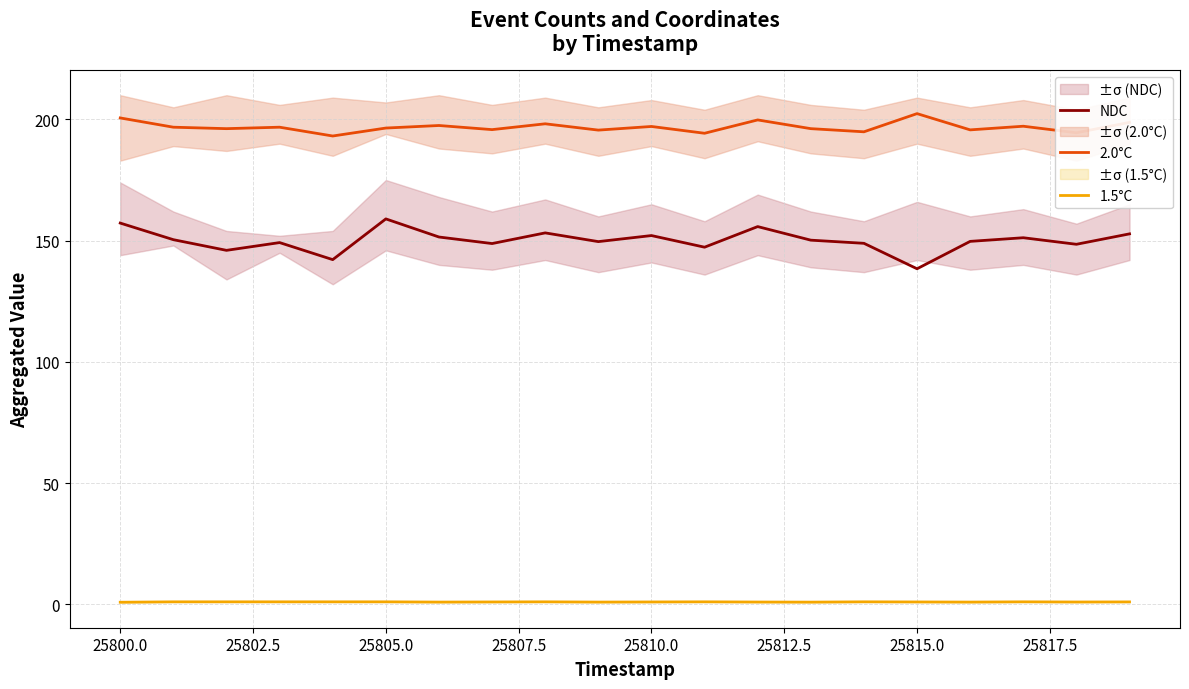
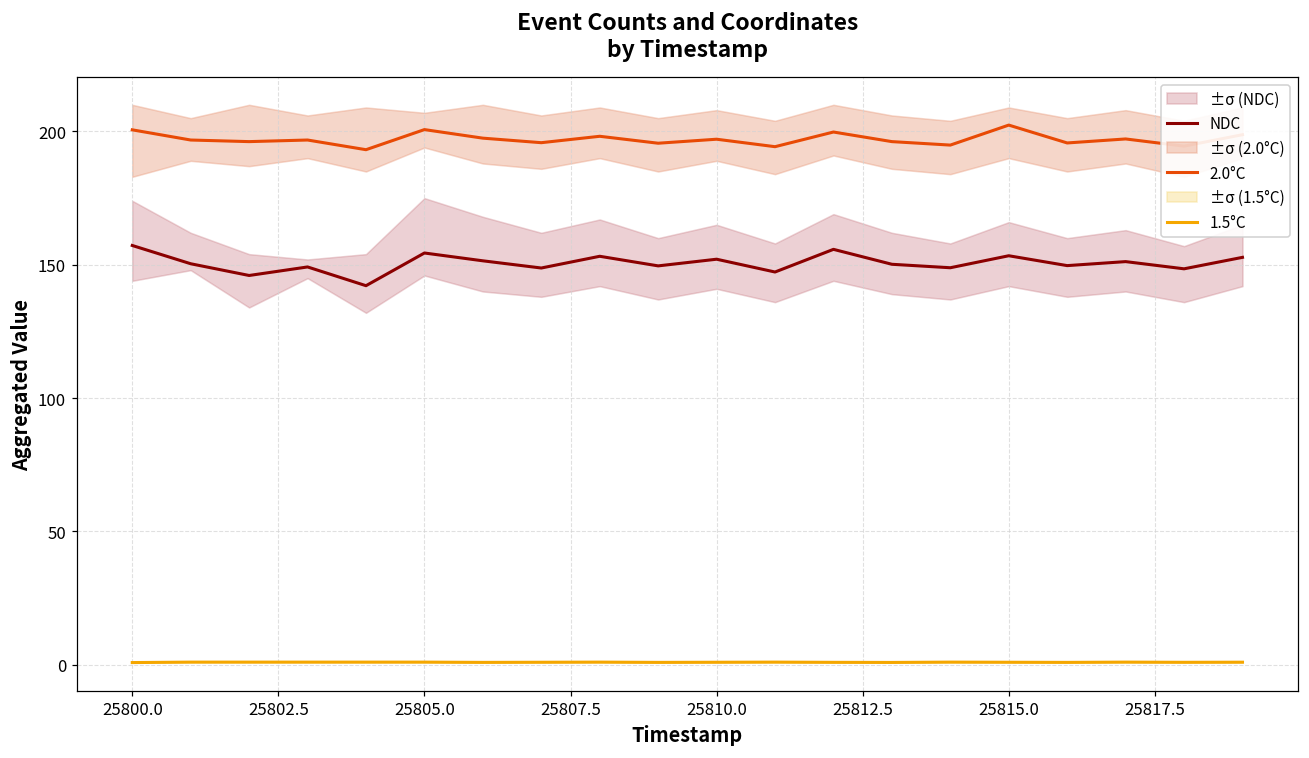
  {
    "NDC": {
      "25800.0": 157,
-     "25805.0": 159,
+     "25805.0": 154,
      "25810.0": 152,
-     "25815.0": 138
+     "25815.0": 153
    },
    "2.0°C": {
      "25800.0": 201,
-     "25805.0": 196,
+     "25805.0": 201,
      "25810.0": 197,
      "25815.0": 202
    }
  }
